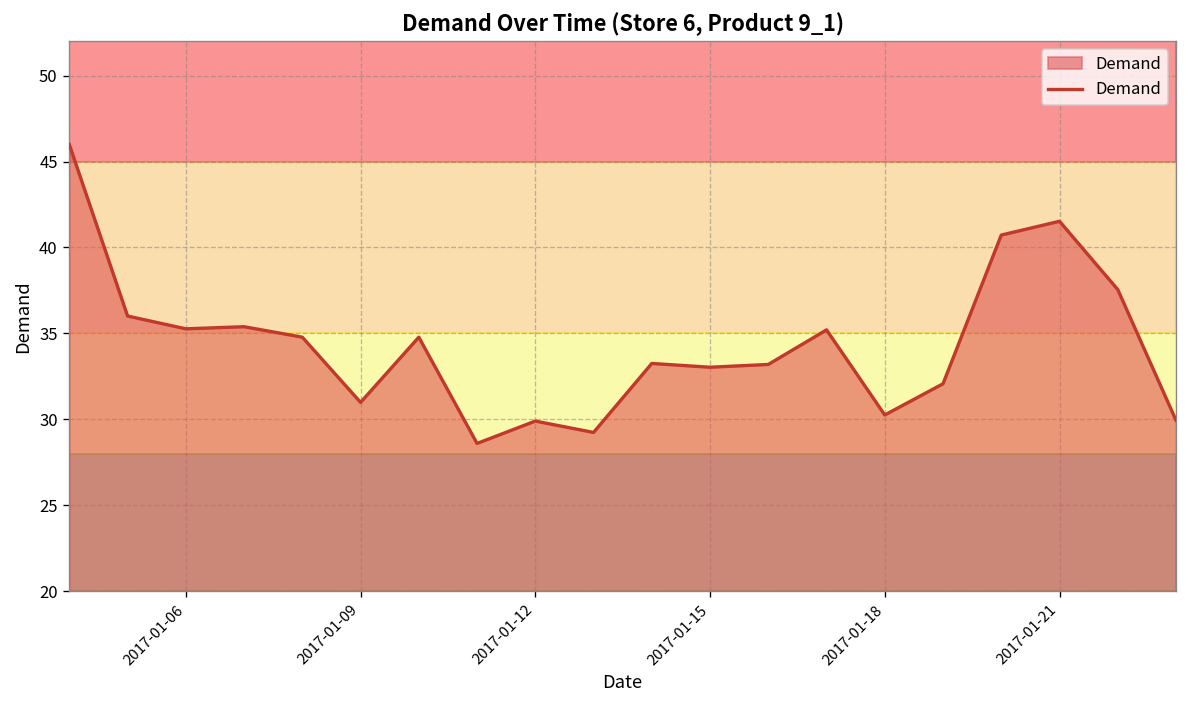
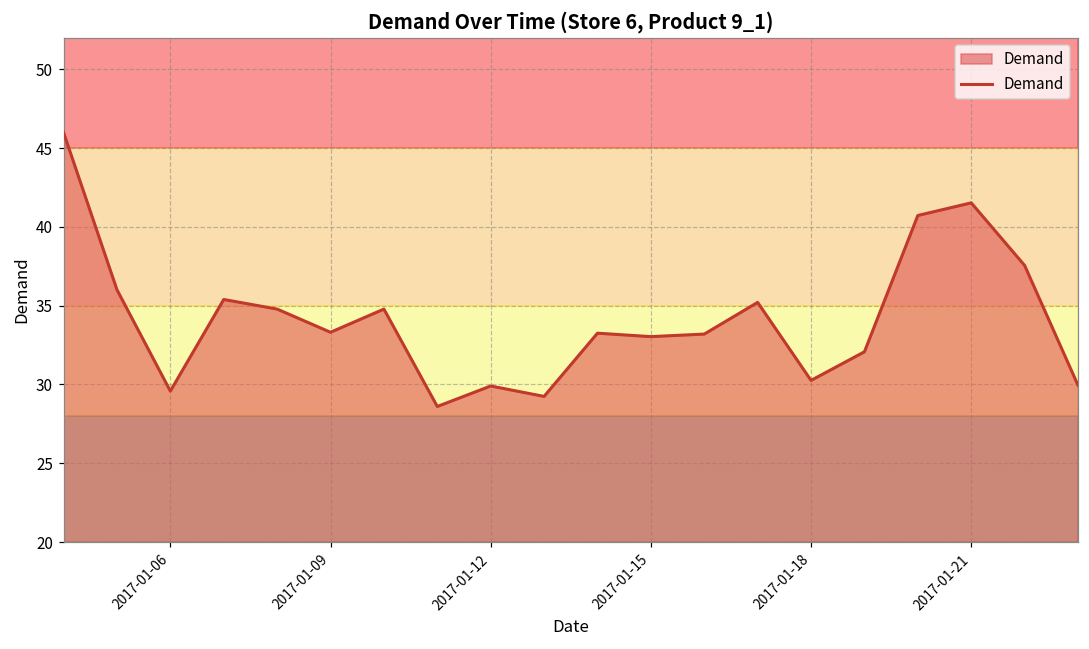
  {
-   "2017-01-06": 35.3,
-   "2017-01-09": 31.0,
+   "2017-01-06": 29.6,
+   "2017-01-09": 33.3,
    "2017-01-12": 29.9,
    "2017-01-15": 33.0,
    "2017-01-18": 30.3,
    "2017-01-21": 41.5
  }
